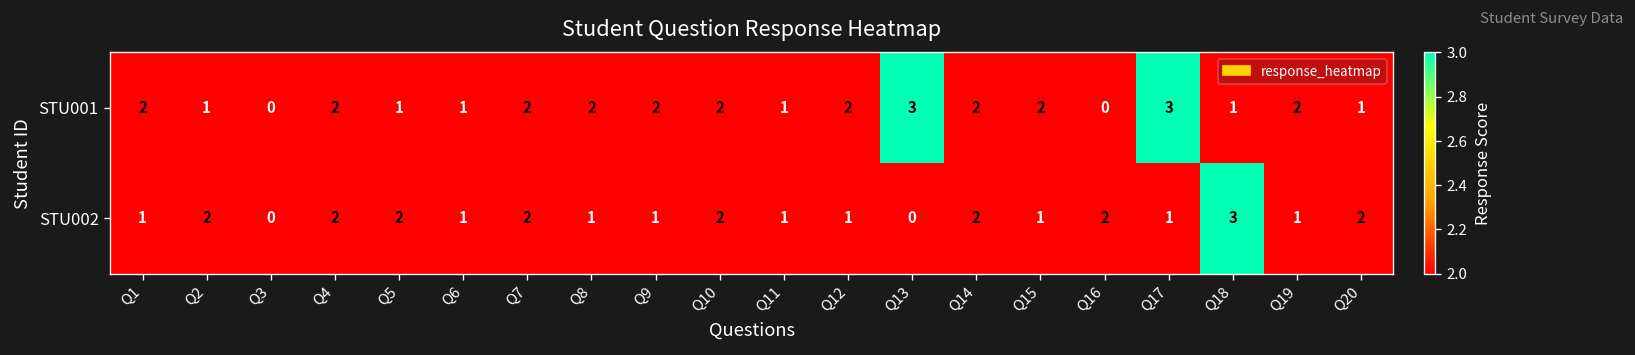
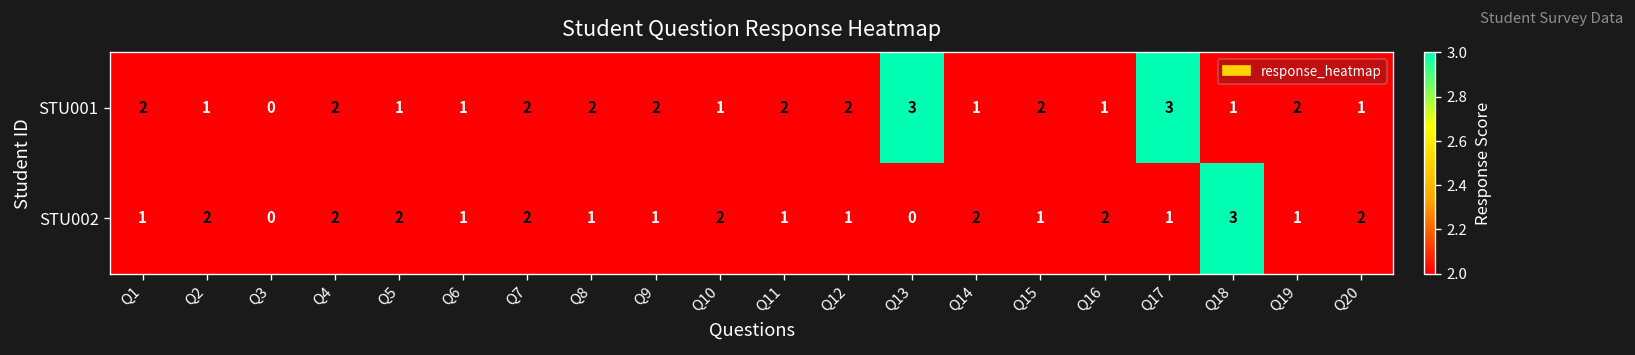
  {
    "STU001": {
      "Q1": 2,
      "Q2": 1,
      "Q3": 0,
      "Q4": 2,
      "Q5": 1,
      "Q6": 1,
      "Q7": 2,
      "Q8": 2,
      "Q9": 2,
-     "Q10": 2,
-     "Q11": 1,
+     "Q10": 1,
+     "Q11": 2,
      "Q12": 2,
      "Q13": 3,
-     "Q14": 2,
+     "Q14": 1,
      "Q15": 2,
-     "Q16": 0,
+     "Q16": 1,
      "Q17": 3,
      "Q18": 1,
      "Q19": 2,
      "Q20": 1
    },
    "STU002": {
      "Q1": 1,
      "Q2": 2,
      "Q3": 0,
      "Q4": 2,
      "Q5": 2,
      "Q6": 1,
      "Q7": 2,
      "Q8": 1,
      "Q9": 1,
      "Q10": 2,
      "Q11": 1,
      "Q12": 1,
      "Q13": 0,
      "Q14": 2,
      "Q15": 1,
      "Q16": 2,
      "Q17": 1,
      "Q18": 3,
      "Q19": 1,
      "Q20": 2
    }
  }
